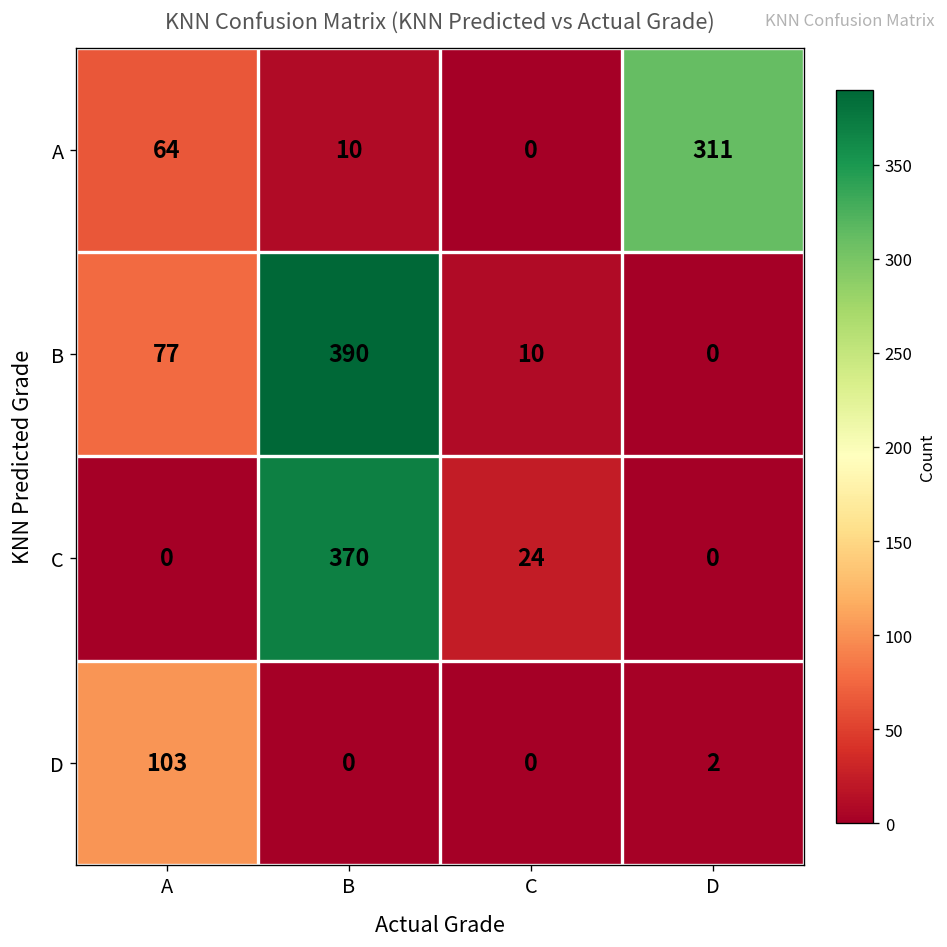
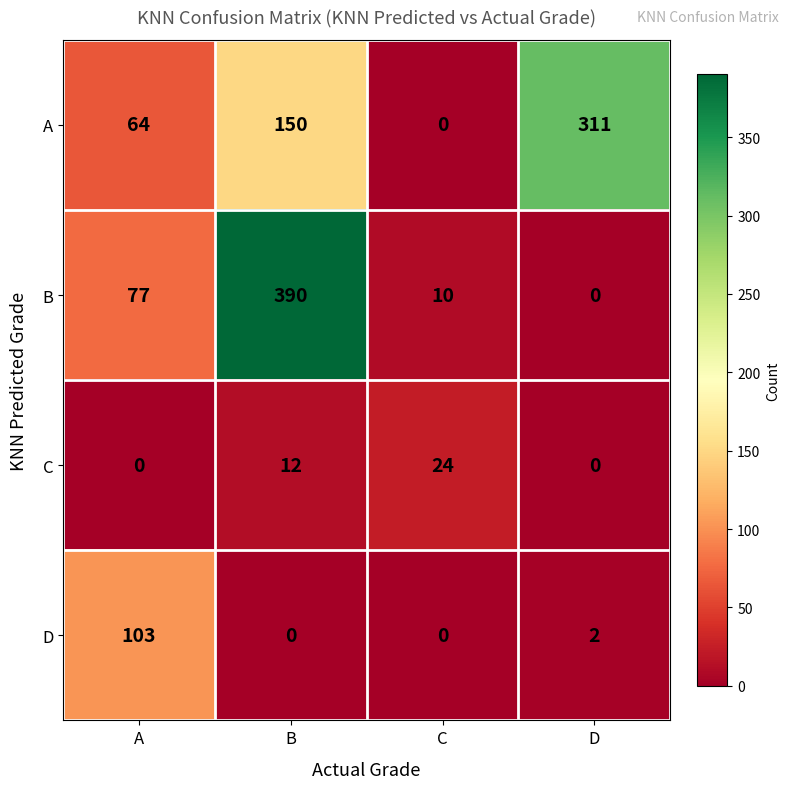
  {
    "A": {
      "A": 64,
-     "B": 10,
+     "B": 150,
      "C": 0,
      "D": 311
    },
    "B": {
      "A": 77,
      "B": 390,
      "C": 10,
      "D": 0
    },
    "C": {
      "A": 0,
-     "B": 370,
+     "B": 12,
      "C": 24,
      "D": 0
    },
    "D": {
      "A": 103,
      "B": 0,
      "C": 0,
      "D": 2
    }
  }
